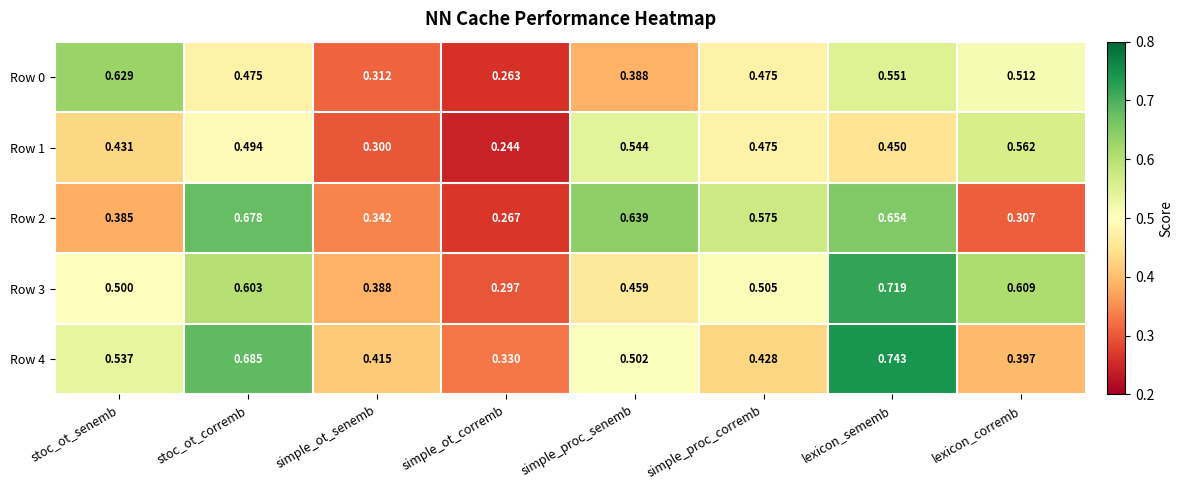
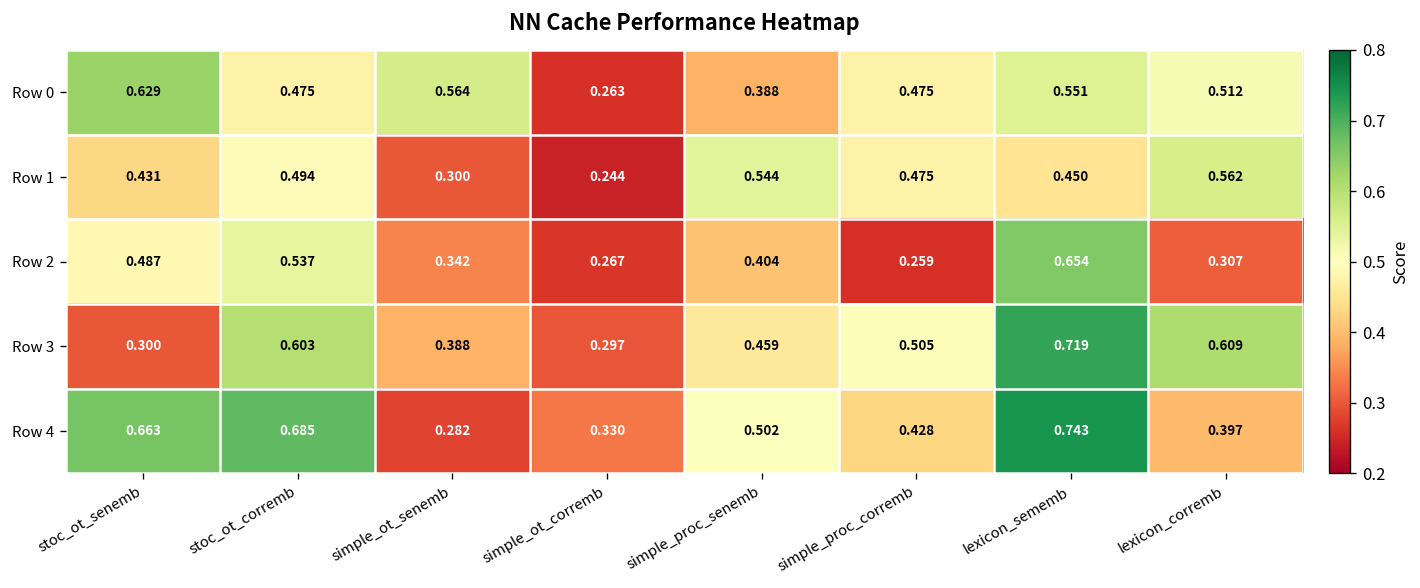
  {
    "Row 0": {
      "stoc_ot_senemb": 0.629,
      "stoc_ot_corremb": 0.475,
-     "simple_ot_senemb": 0.312,
+     "simple_ot_senemb": 0.564,
      "simple_ot_corremb": 0.263,
      "simple_proc_senemb": 0.388,
      "simple_proc_corremb": 0.475,
      "lexicon_sememb": 0.551,
      "lexicon_corremb": 0.512
    },
    "Row 1": {
      "stoc_ot_senemb": 0.431,
      "stoc_ot_corremb": 0.494,
      "simple_ot_senemb": 0.300,
      "simple_ot_corremb": 0.244,
      "simple_proc_senemb": 0.544,
      "simple_proc_corremb": 0.475,
      "lexicon_sememb": 0.450,
      "lexicon_corremb": 0.562
    },
    "Row 2": {
-     "stoc_ot_senemb": 0.385,
-     "stoc_ot_corremb": 0.678,
+     "stoc_ot_senemb": 0.487,
+     "stoc_ot_corremb": 0.537,
      "simple_ot_senemb": 0.342,
      "simple_ot_corremb": 0.267,
-     "simple_proc_senemb": 0.639,
-     "simple_proc_corremb": 0.575,
+     "simple_proc_senemb": 0.404,
+     "simple_proc_corremb": 0.259,
      "lexicon_sememb": 0.654,
      "lexicon_corremb": 0.307
    },
    "Row 3": {
-     "stoc_ot_senemb": 0.500,
+     "stoc_ot_senemb": 0.300,
      "stoc_ot_corremb": 0.603,
      "simple_ot_senemb": 0.388,
      "simple_ot_corremb": 0.297,
      "simple_proc_senemb": 0.459,
      "simple_proc_corremb": 0.505,
      "lexicon_sememb": 0.719,
      "lexicon_corremb": 0.609
    },
    "Row 4": {
-     "stoc_ot_senemb": 0.537,
+     "stoc_ot_senemb": 0.663,
      "stoc_ot_corremb": 0.685,
-     "simple_ot_senemb": 0.415,
+     "simple_ot_senemb": 0.282,
      "simple_ot_corremb": 0.330,
      "simple_proc_senemb": 0.502,
      "simple_proc_corremb": 0.428,
      "lexicon_sememb": 0.743,
      "lexicon_corremb": 0.397
    }
  }
